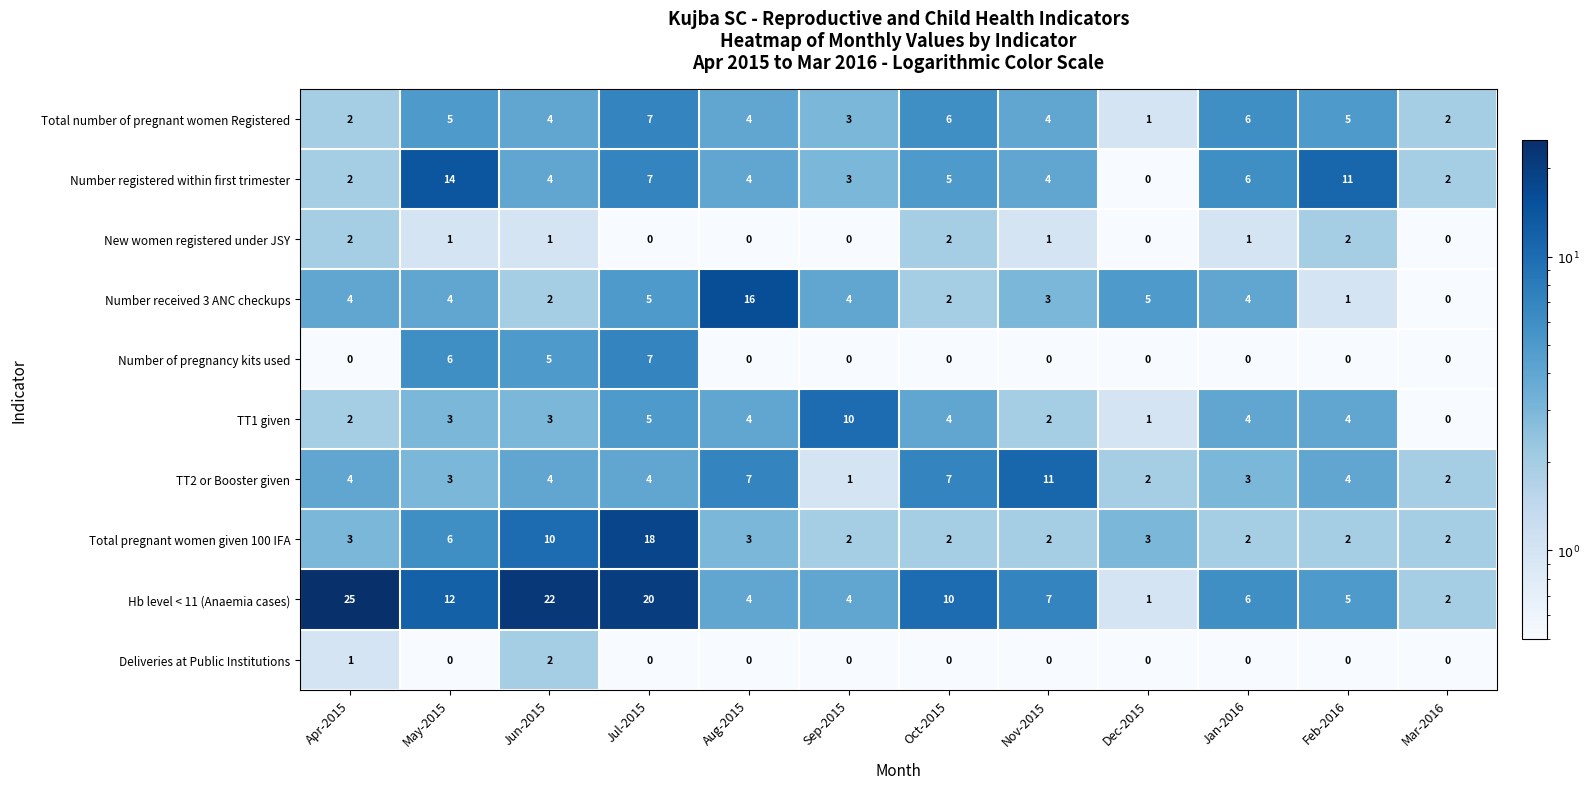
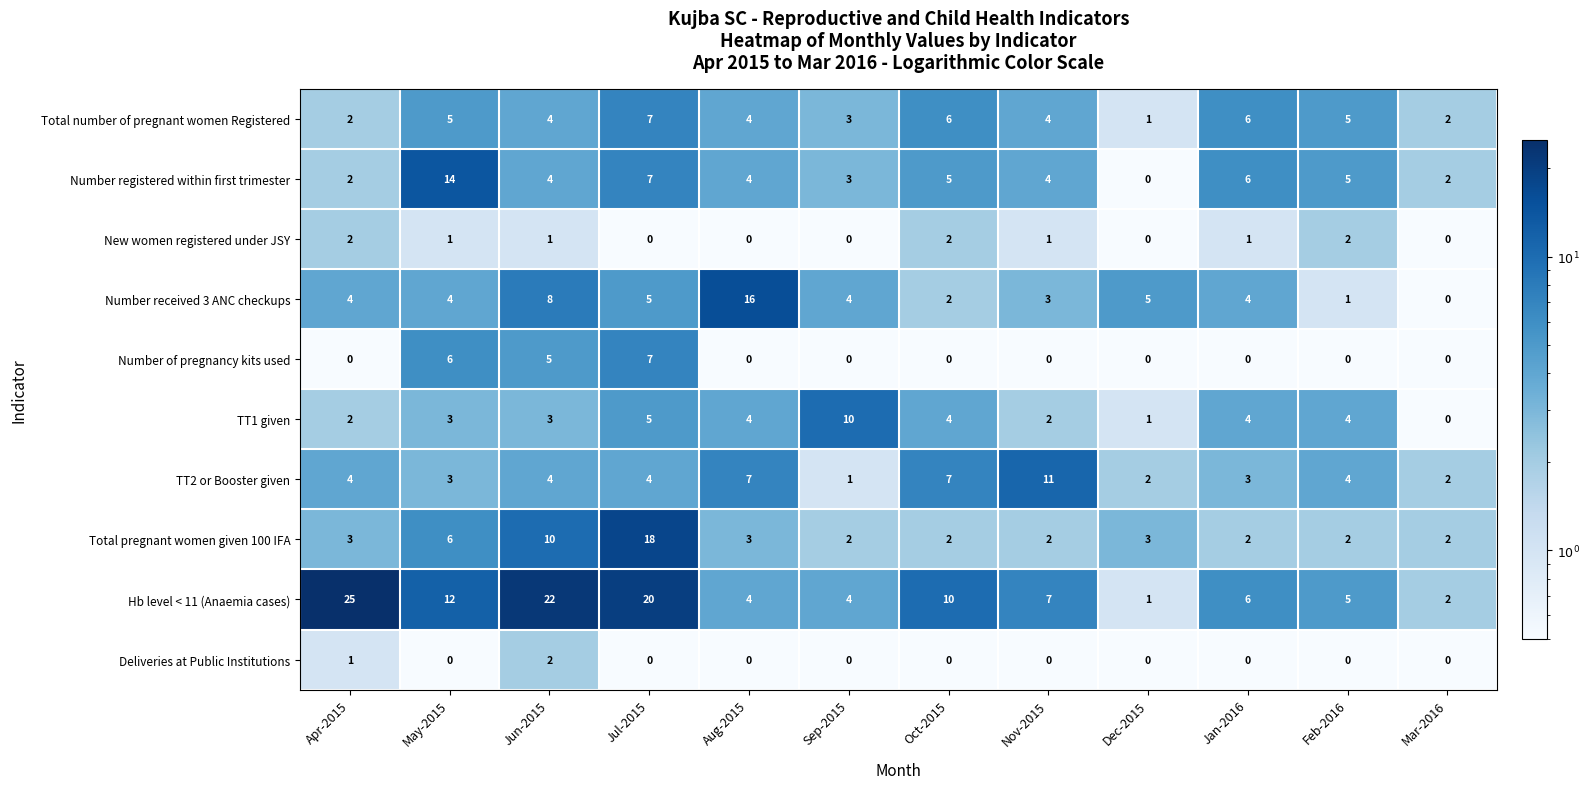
  {
    "Total number of pregnant women Registered": {
      "Apr-2015": 2,
      "May-2015": 5,
      "Jun-2015": 4,
      "Jul-2015": 7,
      "Aug-2015": 4,
      "Sep-2015": 3,
      "Oct-2015": 6,
      "Nov-2015": 4,
      "Dec-2015": 1,
      "Jan-2016": 6,
      "Feb-2016": 5,
      "Mar-2016": 2
    },
    "Number registered within first trimester": {
      "Apr-2015": 2,
      "May-2015": 14,
      "Jun-2015": 4,
      "Jul-2015": 7,
      "Aug-2015": 4,
      "Sep-2015": 3,
      "Oct-2015": 5,
      "Nov-2015": 4,
      "Dec-2015": 0,
      "Jan-2016": 6,
-     "Feb-2016": 11,
+     "Feb-2016": 5,
      "Mar-2016": 2
    },
    "New women registered under JSY": {
      "Apr-2015": 2,
      "May-2015": 1,
      "Jun-2015": 1,
      "Jul-2015": 0,
      "Aug-2015": 0,
      "Sep-2015": 0,
      "Oct-2015": 2,
      "Nov-2015": 1,
      "Dec-2015": 0,
      "Jan-2016": 1,
      "Feb-2016": 2,
      "Mar-2016": 0
    },
    "Number received 3 ANC checkups": {
      "Apr-2015": 4,
      "May-2015": 4,
-     "Jun-2015": 2,
+     "Jun-2015": 8,
      "Jul-2015": 5,
      "Aug-2015": 16,
      "Sep-2015": 4,
      "Oct-2015": 2,
      "Nov-2015": 3,
      "Dec-2015": 5,
      "Jan-2016": 4,
      "Feb-2016": 1,
      "Mar-2016": 0
    },
    "Number of pregnancy kits used": {
      "Apr-2015": 0,
      "May-2015": 6,
      "Jun-2015": 5,
      "Jul-2015": 7,
      "Aug-2015": 0,
      "Sep-2015": 0,
      "Oct-2015": 0,
      "Nov-2015": 0,
      "Dec-2015": 0,
      "Jan-2016": 0,
      "Feb-2016": 0,
      "Mar-2016": 0
    },
    "TT1 given": {
      "Apr-2015": 2,
      "May-2015": 3,
      "Jun-2015": 3,
      "Jul-2015": 5,
      "Aug-2015": 4,
      "Sep-2015": 10,
      "Oct-2015": 4,
      "Nov-2015": 2,
      "Dec-2015": 1,
      "Jan-2016": 4,
      "Feb-2016": 4,
      "Mar-2016": 0
    },
    "TT2 or Booster given": {
      "Apr-2015": 4,
      "May-2015": 3,
      "Jun-2015": 4,
      "Jul-2015": 4,
      "Aug-2015": 7,
      "Sep-2015": 1,
      "Oct-2015": 7,
      "Nov-2015": 11,
      "Dec-2015": 2,
      "Jan-2016": 3,
      "Feb-2016": 4,
      "Mar-2016": 2
    },
    "Total pregnant women given 100 IFA": {
      "Apr-2015": 3,
      "May-2015": 6,
      "Jun-2015": 10,
      "Jul-2015": 18,
      "Aug-2015": 3,
      "Sep-2015": 2,
      "Oct-2015": 2,
      "Nov-2015": 2,
      "Dec-2015": 3,
      "Jan-2016": 2,
      "Feb-2016": 2,
      "Mar-2016": 2
    },
    "Hb level < 11 (Anaemia cases)": {
      "Apr-2015": 25,
      "May-2015": 12,
      "Jun-2015": 22,
      "Jul-2015": 20,
      "Aug-2015": 4,
      "Sep-2015": 4,
      "Oct-2015": 10,
      "Nov-2015": 7,
      "Dec-2015": 1,
      "Jan-2016": 6,
      "Feb-2016": 5,
      "Mar-2016": 2
    },
    "Deliveries at Public Institutions": {
      "Apr-2015": 1,
      "May-2015": 0,
      "Jun-2015": 2,
      "Jul-2015": 0,
      "Aug-2015": 0,
      "Sep-2015": 0,
      "Oct-2015": 0,
      "Nov-2015": 0,
      "Dec-2015": 0,
      "Jan-2016": 0,
      "Feb-2016": 0,
      "Mar-2016": 0
    }
  }
